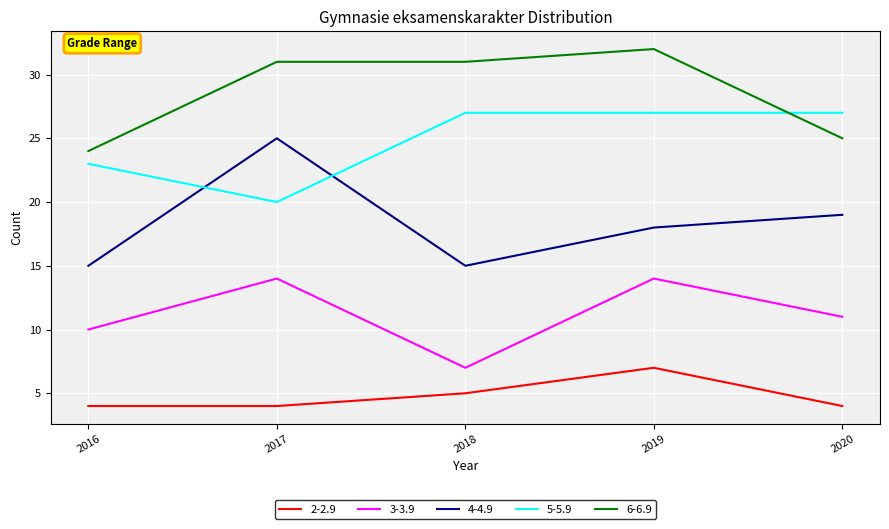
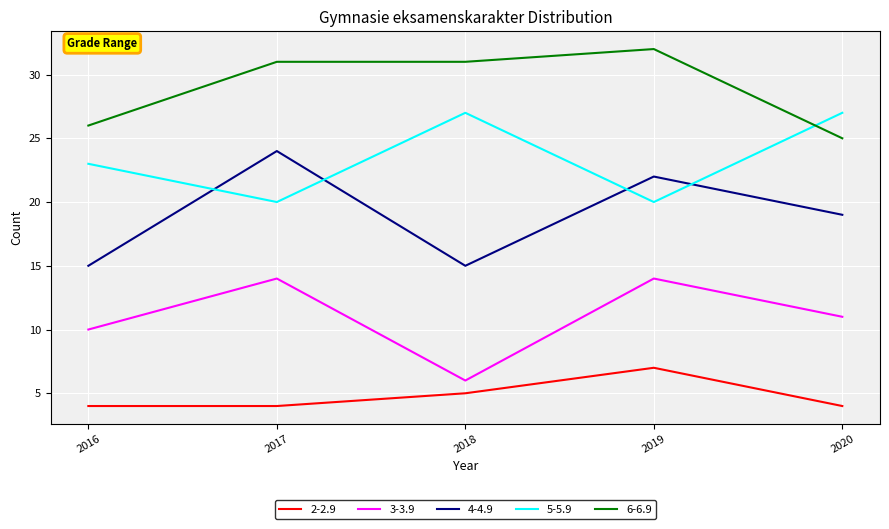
  {
    "2-2.9": {
      "2016": 4,
      "2017": 4,
      "2018": 5,
      "2019": 7,
      "2020": 4
    },
    "3-3.9": {
      "2016": 10,
      "2017": 14,
-     "2018": 7,
+     "2018": 6,
      "2019": 14,
      "2020": 11
    },
    "4-4.9": {
      "2016": 15,
-     "2017": 25,
+     "2017": 24,
      "2018": 15,
-     "2019": 18,
+     "2019": 22,
      "2020": 19
    },
    "5-5.9": {
      "2016": 23,
      "2017": 20,
      "2018": 27,
-     "2019": 27,
+     "2019": 20,
      "2020": 27
    },
    "6-6.9": {
-     "2016": 24,
+     "2016": 26,
      "2017": 31,
      "2018": 31,
      "2019": 32,
      "2020": 25
    }
  }
